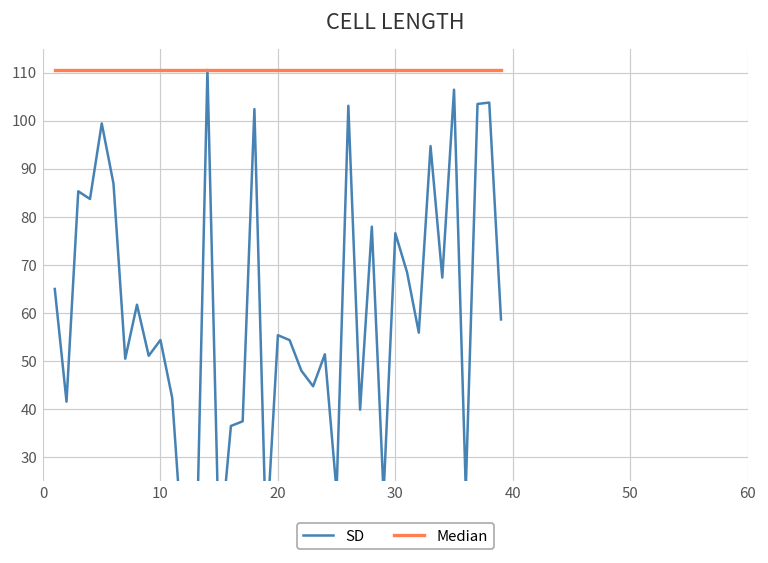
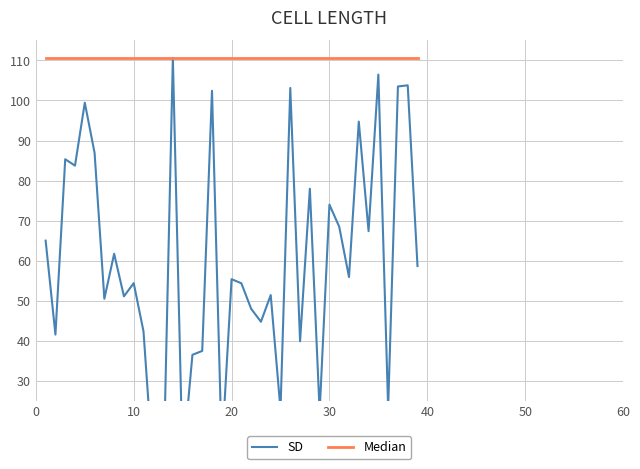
  {
    "SD": {
      "10": 54,
      "20": 55,
-     "30": 77
+     "30": 74
    },
    "Median": {
      "10": 111,
      "20": 111,
      "30": 111
    }
  }
